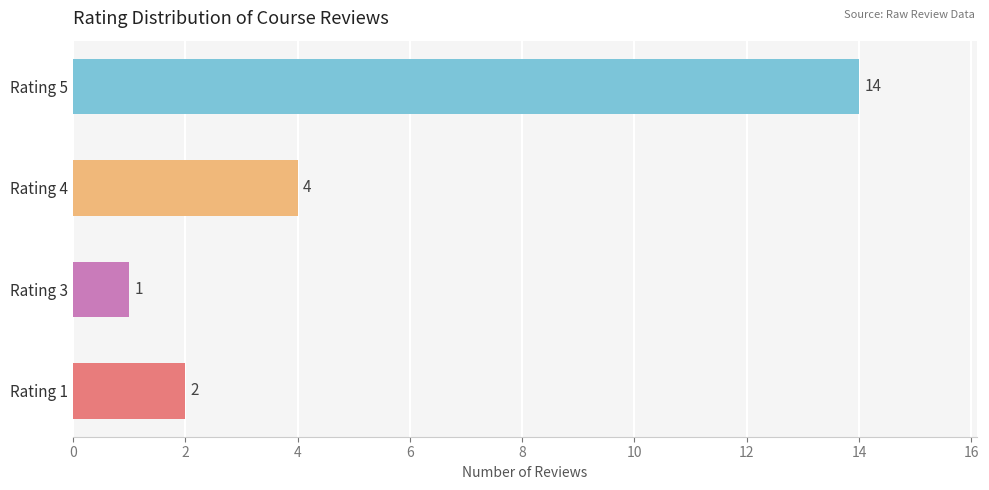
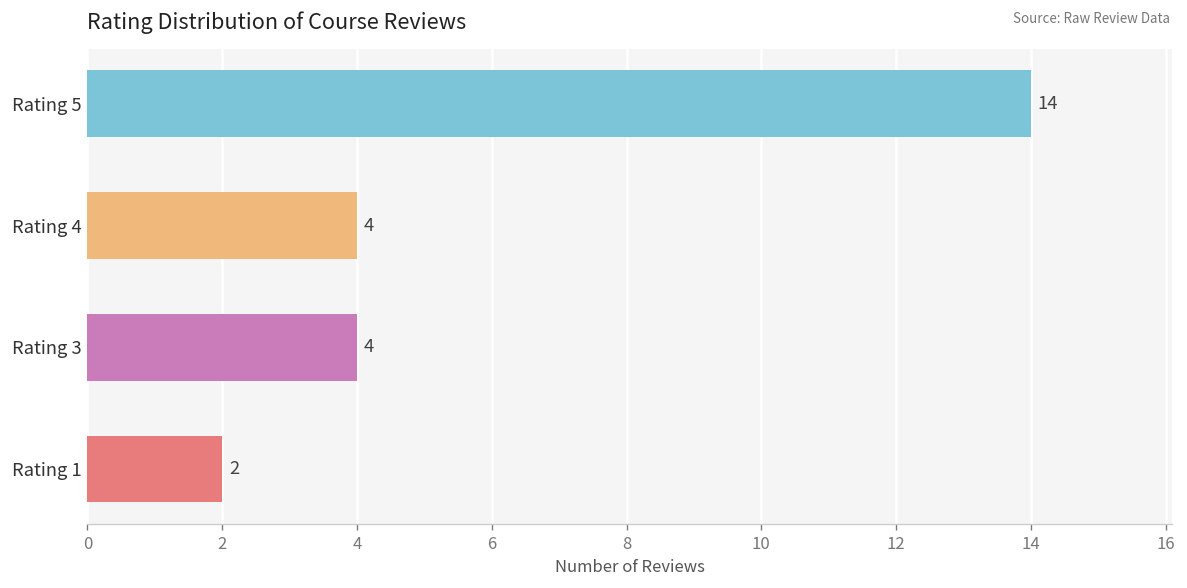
  {
    "Rating 5": 14,
    "Rating 4": 4,
-   "Rating 3": 1,
+   "Rating 3": 4,
    "Rating 1": 2
  }
